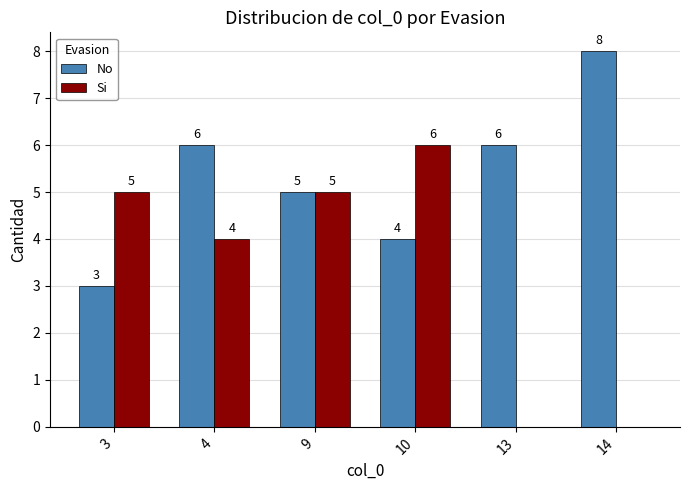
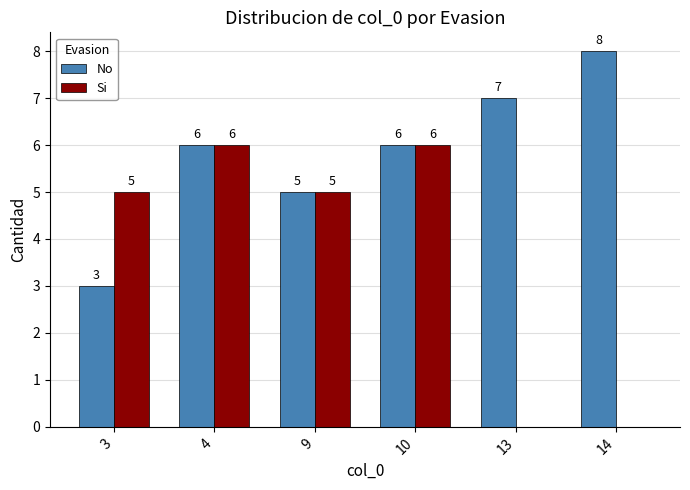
  {
    "No": {
      "3": 3,
      "4": 6,
      "9": 5,
-     "10": 4,
-     "13": 6,
+     "10": 6,
+     "13": 7,
      "14": 8
    },
    "Si": {
      "3": 5,
-     "4": 4,
+     "4": 6,
      "9": 5,
      "10": 6
    }
  }
